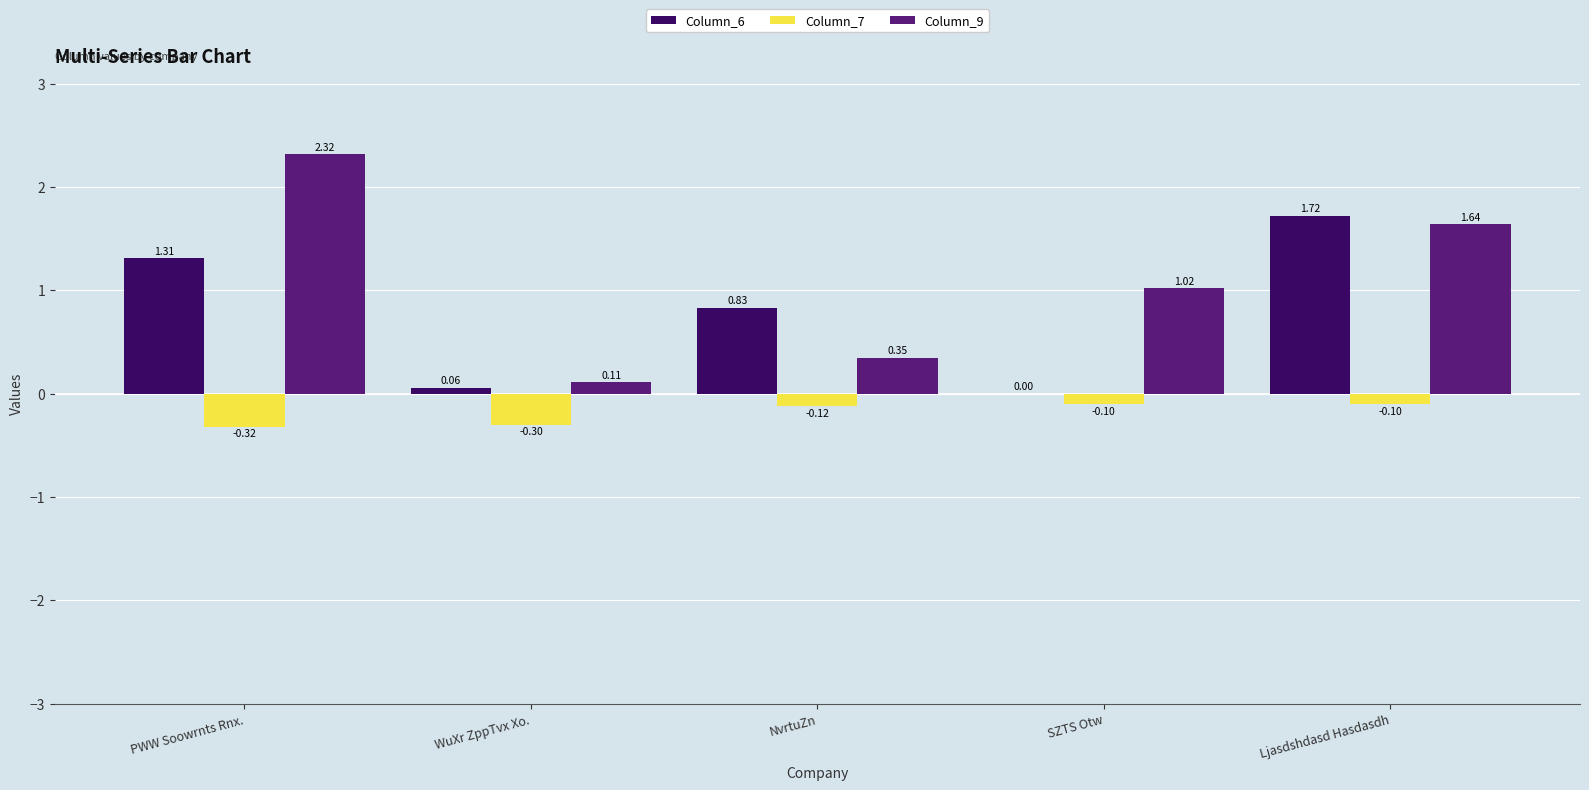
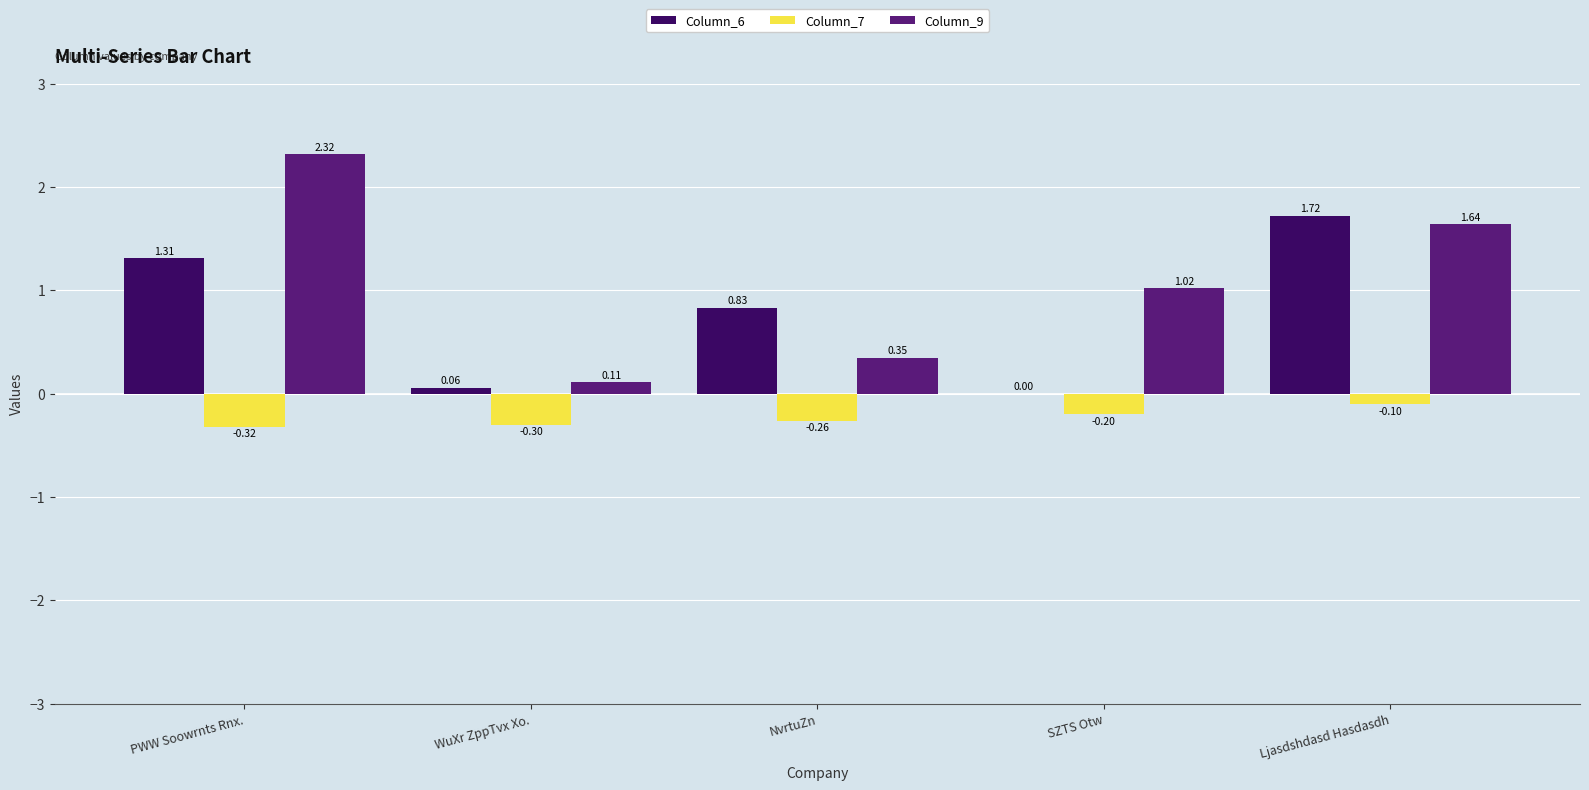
  {
    "Column_7": {
      "PWW Soowrnts Rnx.": -0.32,
      "WuXr ZppTvx Xo.": -0.30,
-     "NvrtuZn": -0.12,
-     "SZTS Otw": -0.10,
+     "NvrtuZn": -0.26,
+     "SZTS Otw": -0.20,
      "Ljasdshdasd Hasdasdh": -0.10
    }
  }
